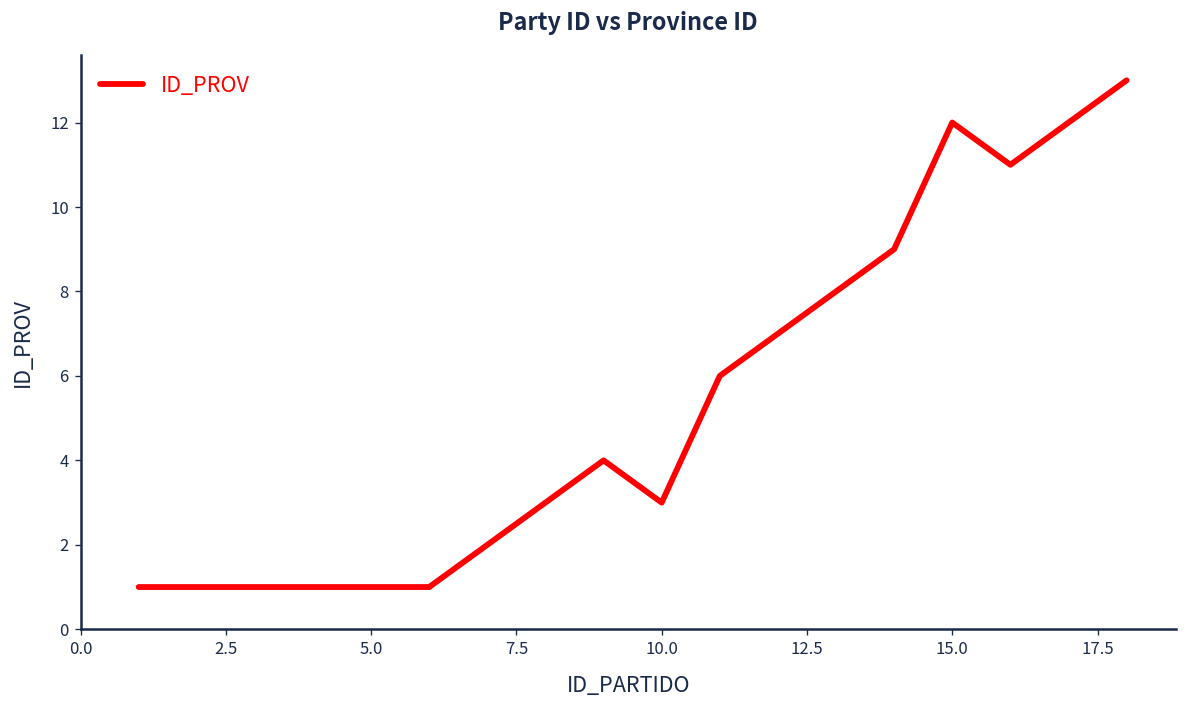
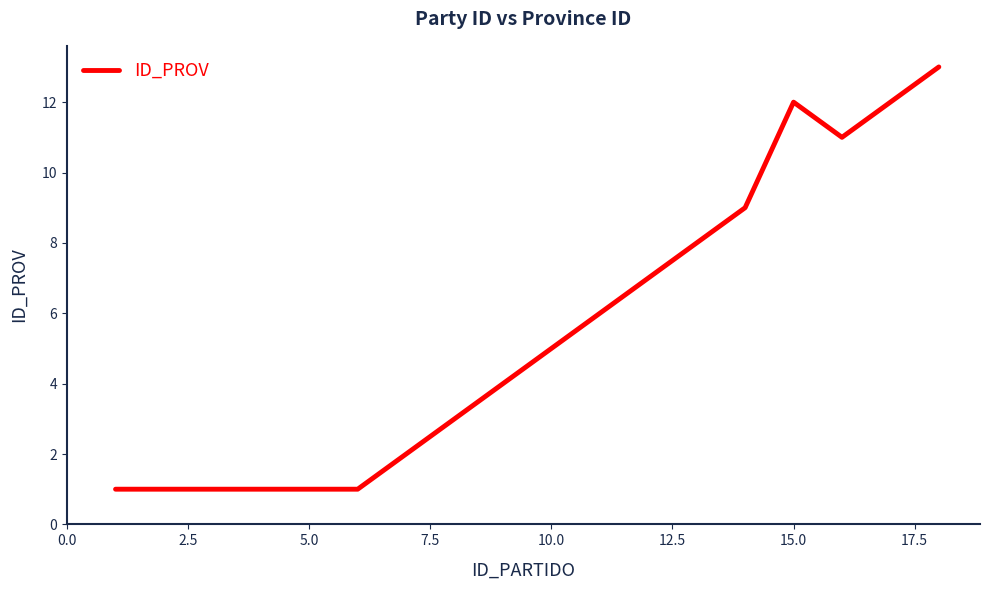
  {
    "5.0": 1,
-   "10.0": 3,
+   "10.0": 5,
    "15.0": 12
  }
